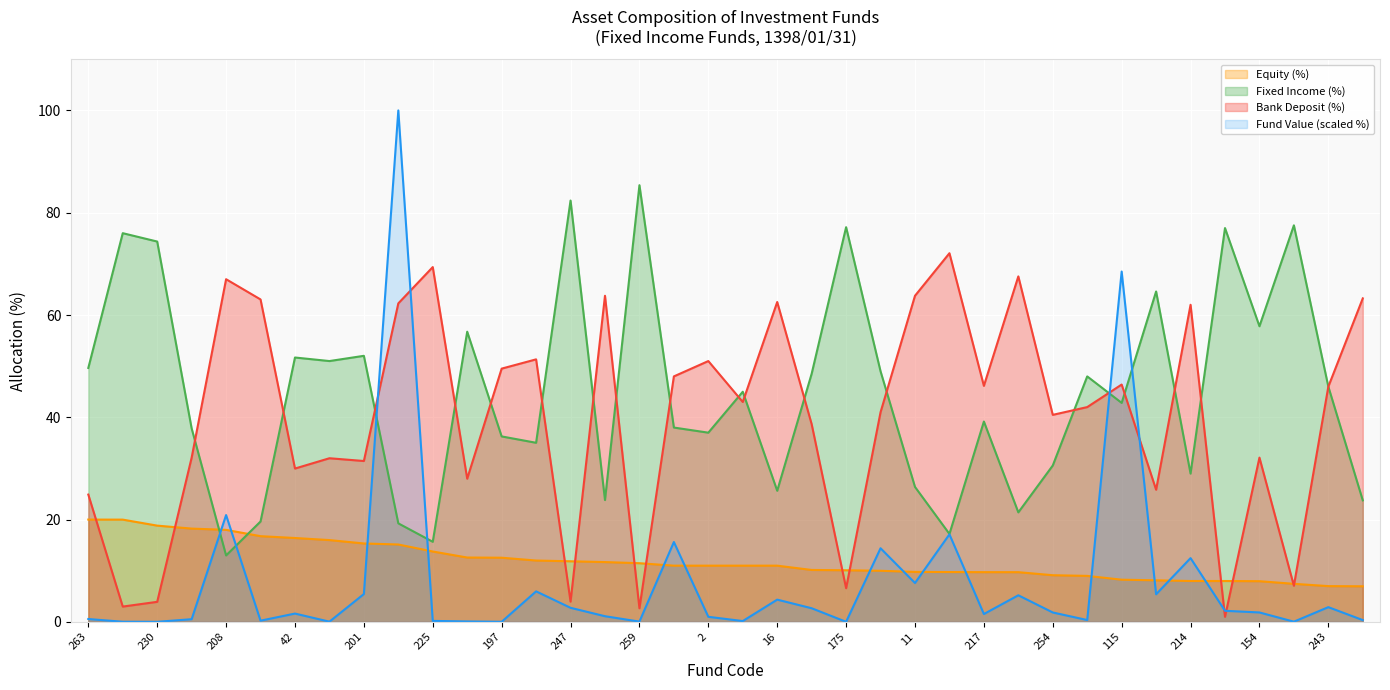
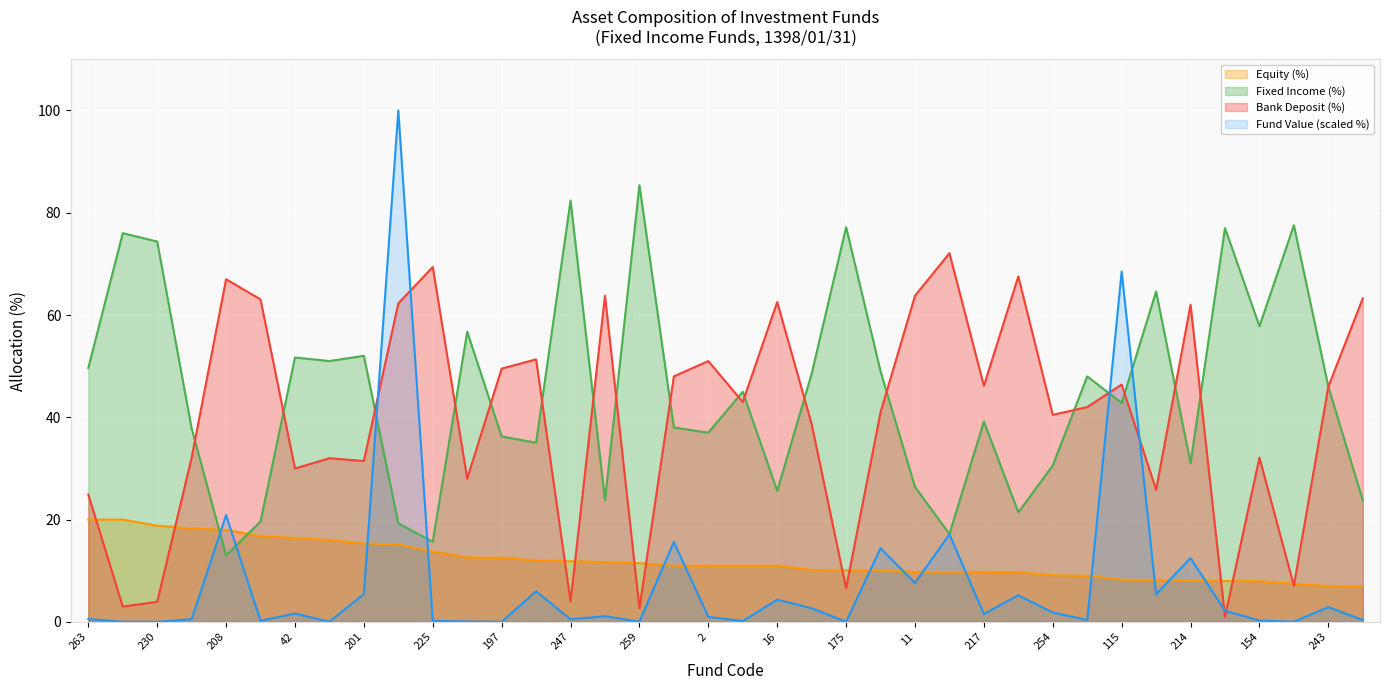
  {
    "Fixed Income (%)": {
      "263": 50,
      "230": 74,
      "208": 13,
      "42": 52,
      "201": 52,
      "225": 16,
      "197": 36,
      "247": 82,
      "259": 85,
      "2": 37,
      "16": 26,
      "175": 77,
      "11": 26,
      "217": 39,
      "254": 31,
      "115": 43,
-     "214": 29,
+     "214": 31,
      "154": 58
    },
    "Fund Value (scaled %)": {
      "263": 1,
      "230": 0,
      "208": 21,
      "42": 2,
      "201": 5,
      "225": 0,
      "197": 0,
-     "247": 3,
+     "247": 1,
      "259": 0,
      "2": 1,
      "16": 4,
      "175": 0,
      "11": 8,
      "217": 2,
      "254": 2,
      "115": 69,
      "214": 12,
-     "154": 2,
+     "154": 0,
      "243": 3
    }
  }
